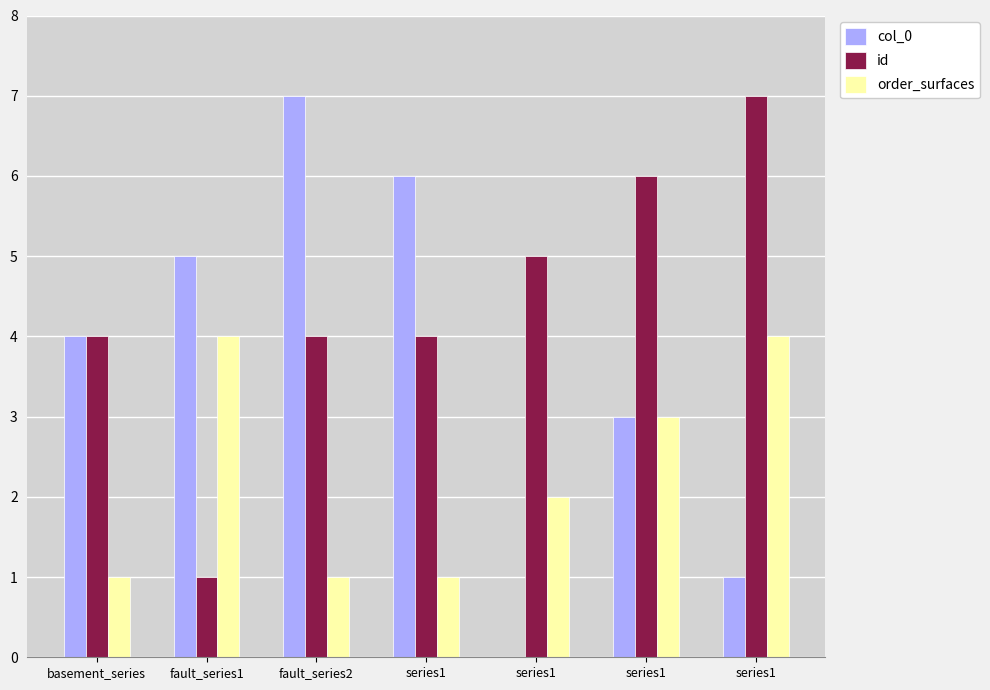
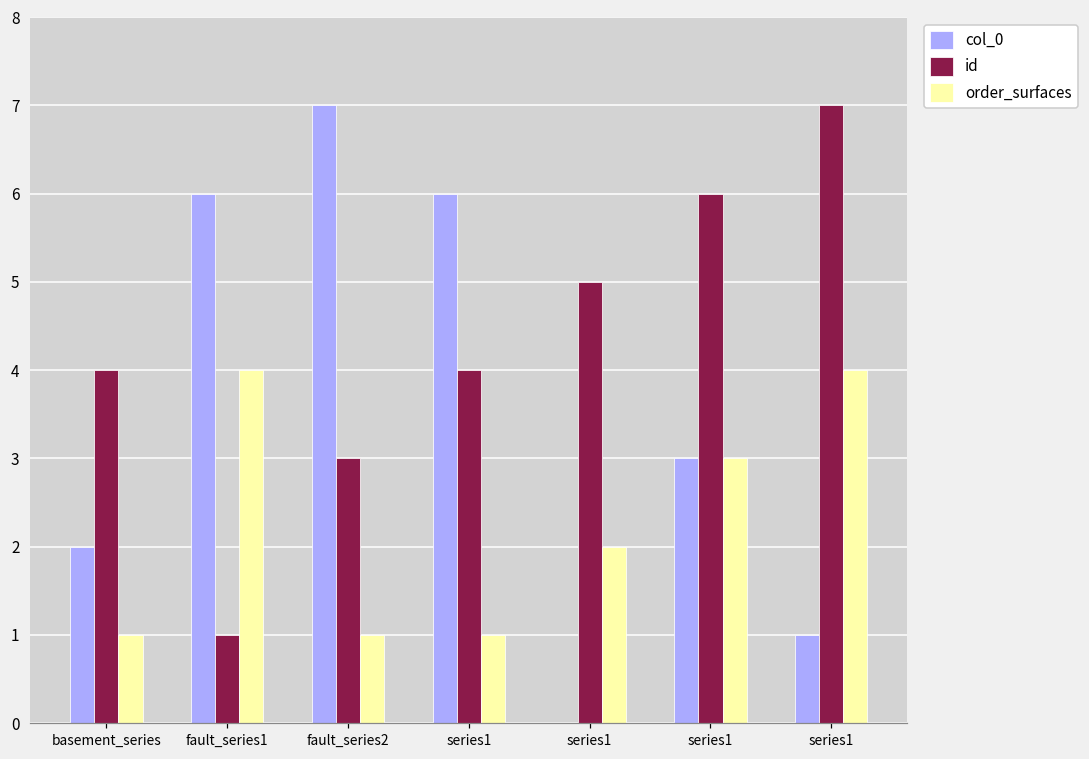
  {
    "col_0": {
-     "basement_series": 4,
-     "fault_series1": 5,
+     "basement_series": 2,
+     "fault_series1": 6,
      "fault_series2": 7
    },
    "id": {
      "basement_series": 4,
      "fault_series1": 1,
-     "fault_series2": 4
+     "fault_series2": 3
    },
    "order_surfaces": {
      "basement_series": 1,
      "fault_series1": 4,
      "fault_series2": 1
    }
  }
